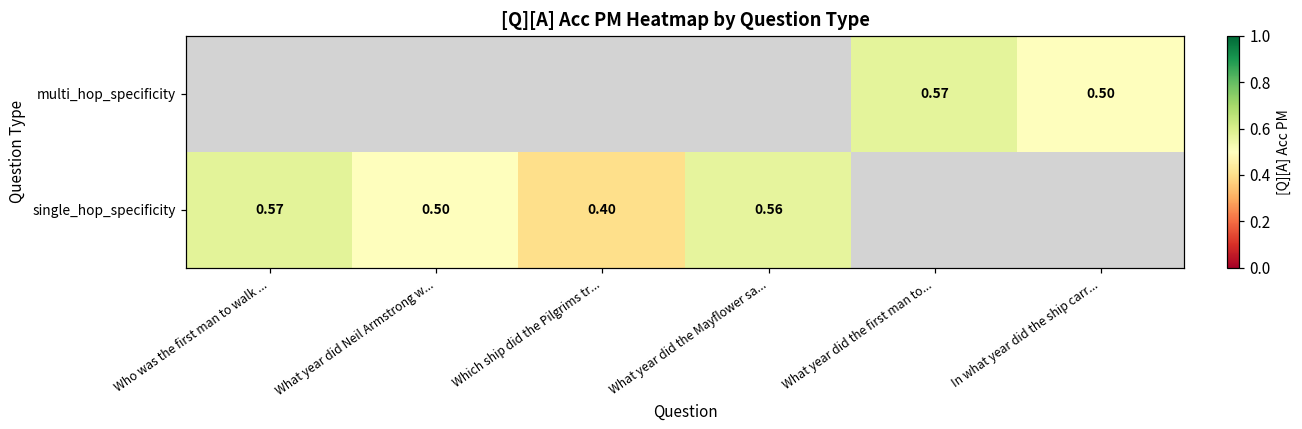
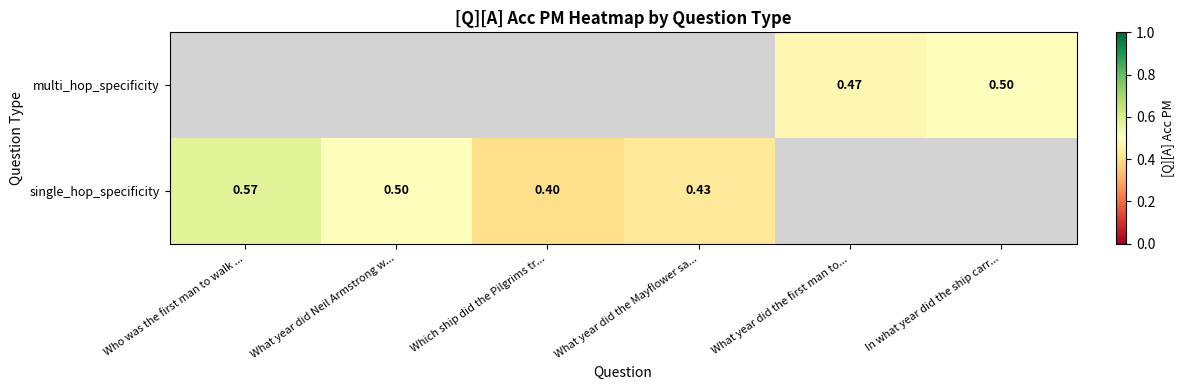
  {
    "multi_hop_specificity": {
-     "What year did the first man to...": 0.57,
+     "What year did the first man to...": 0.47,
      "In what year did the ship carr...": 0.50
    },
    "single_hop_specificity": {
      "Who was the first man to walk ...": 0.57,
      "What year did Neil Armstrong w...": 0.50,
      "Which ship did the Pilgrims tr...": 0.40,
-     "What year did the Mayflower sa...": 0.56
+     "What year did the Mayflower sa...": 0.43
    }
  }
